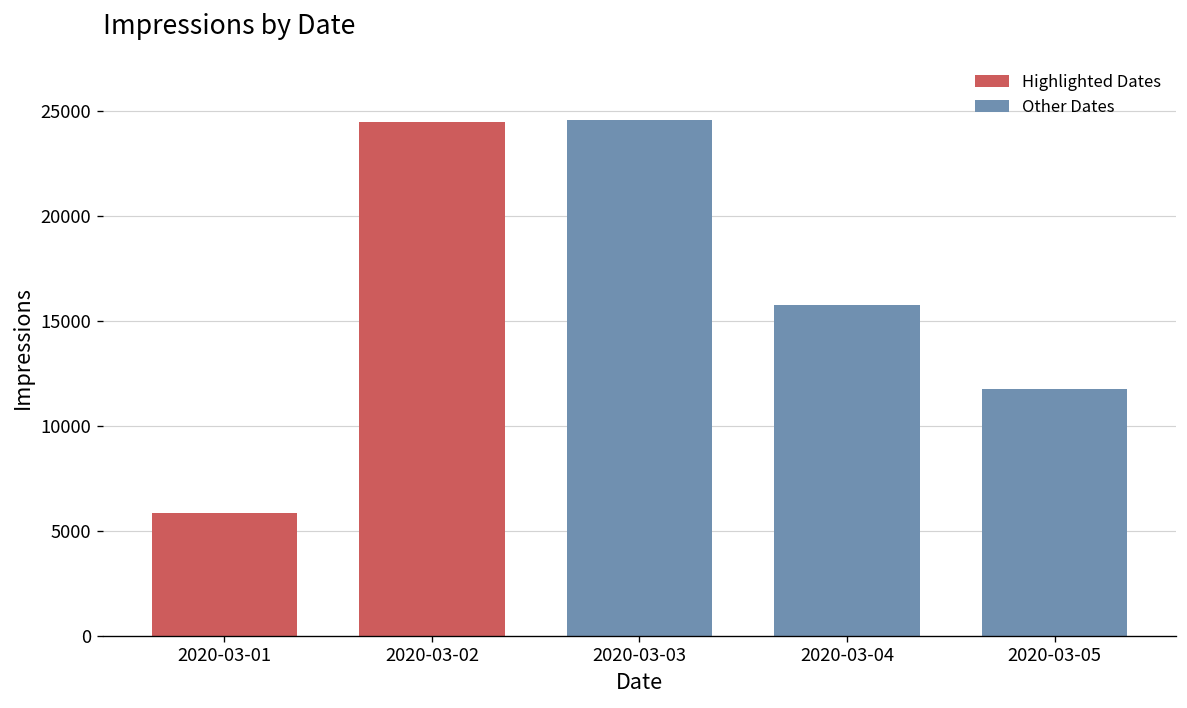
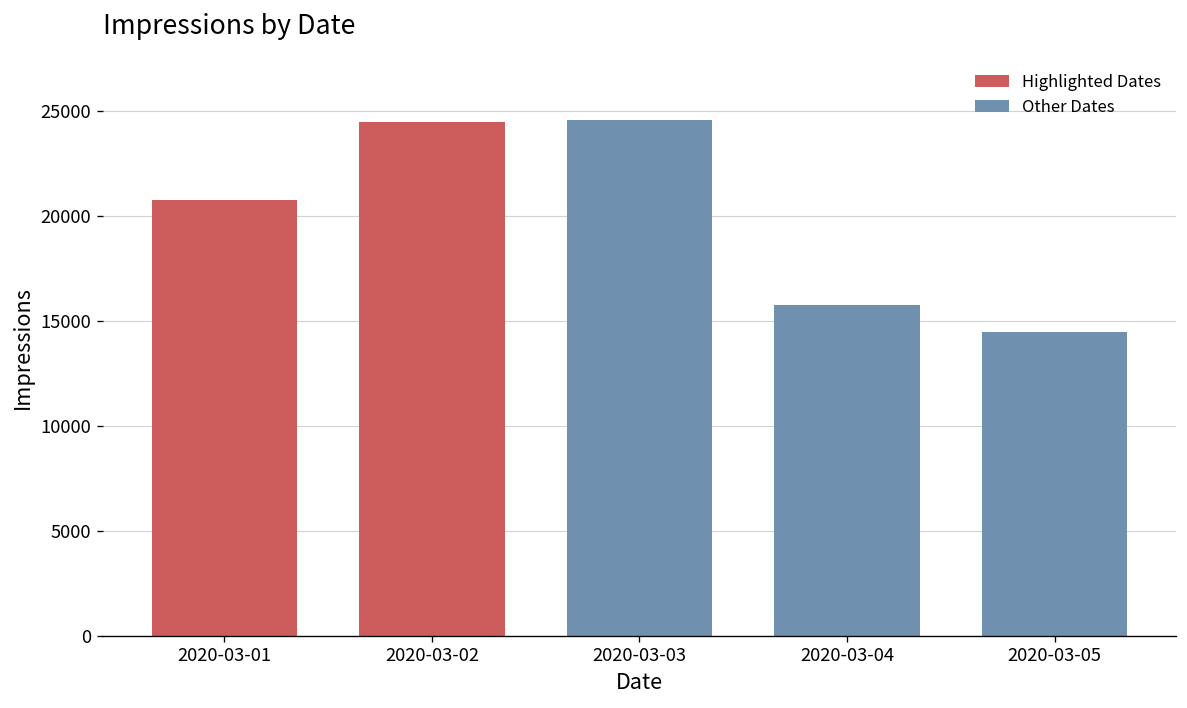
  {
    "Highlighted Dates": {
-     "2020-03-01": 5900,
+     "2020-03-01": 20800,
      "2020-03-02": 24500
    },
    "Other Dates": {
      "2020-03-03": 24600,
      "2020-03-04": 15700,
-     "2020-03-05": 11800
+     "2020-03-05": 14500
    }
  }
